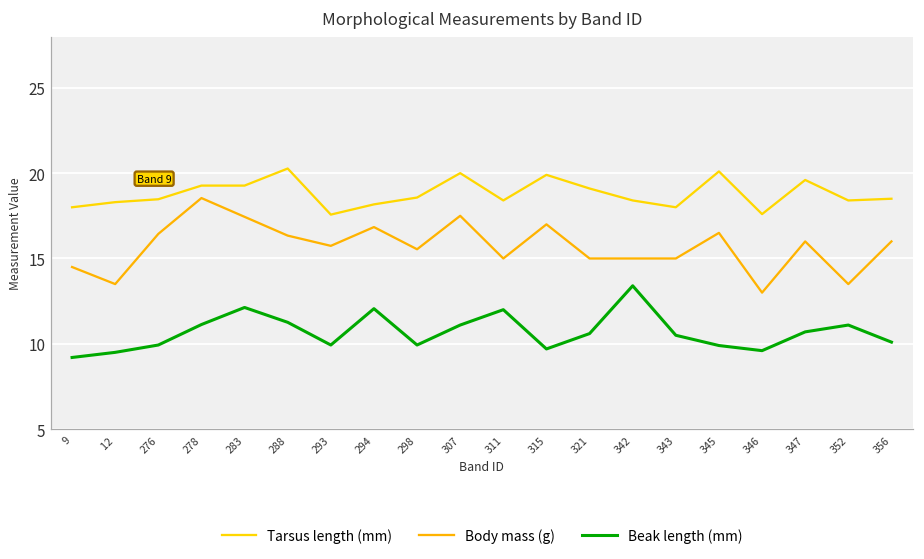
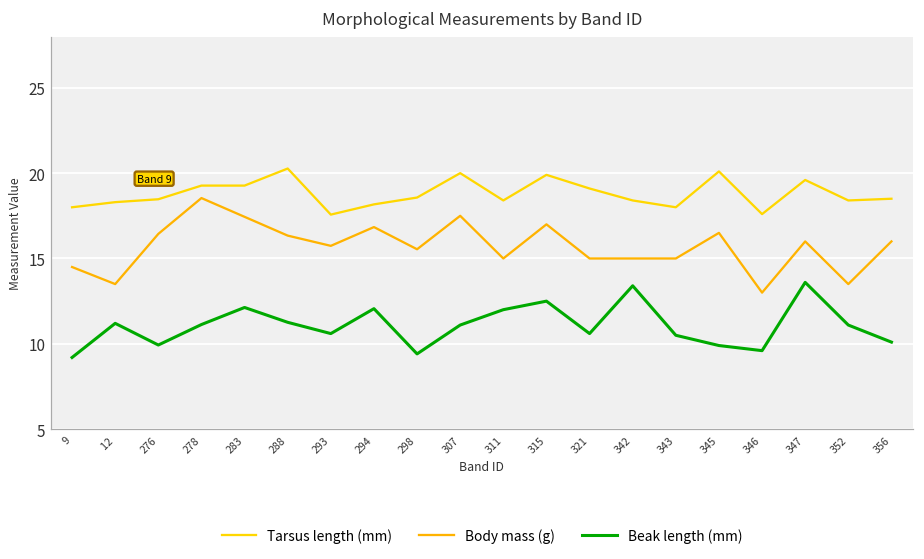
  {
    "Beak length (mm)": {
      "9": 9.2,
-     "12": 9.5,
+     "12": 11.2,
      "276": 9.9,
      "278": 11.1,
      "283": 12.1,
      "288": 11.3,
-     "293": 9.9,
+     "293": 10.6,
      "294": 12.1,
-     "298": 9.9,
+     "298": 9.4,
      "307": 11.1,
      "311": 12.0,
-     "315": 9.7,
+     "315": 12.5,
      "321": 10.6,
      "342": 13.4,
      "343": 10.5,
      "345": 9.9,
      "346": 9.6,
-     "347": 10.7,
+     "347": 13.6,
      "352": 11.1,
      "356": 10.1
    }
  }
